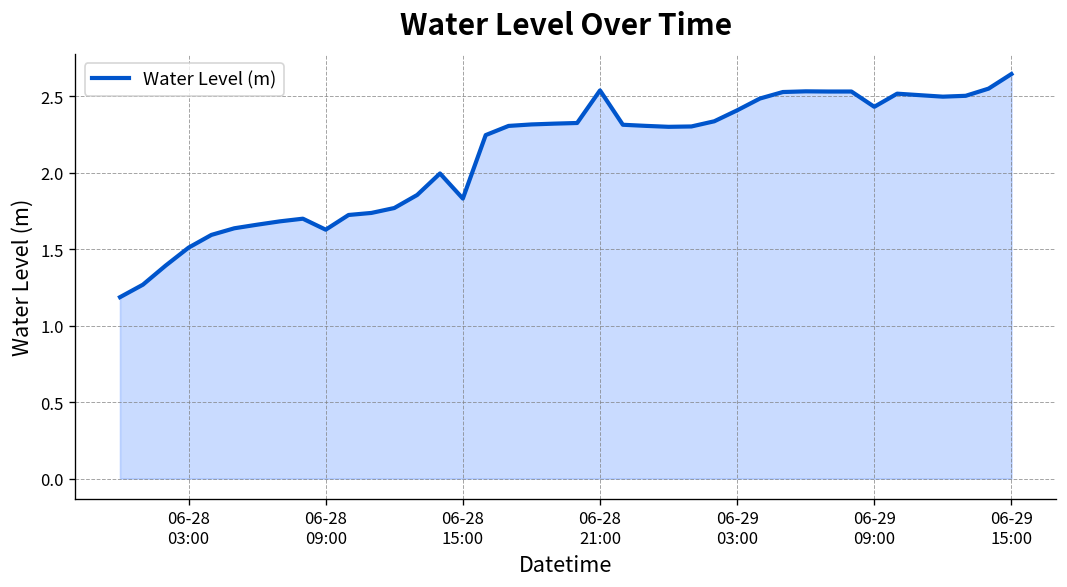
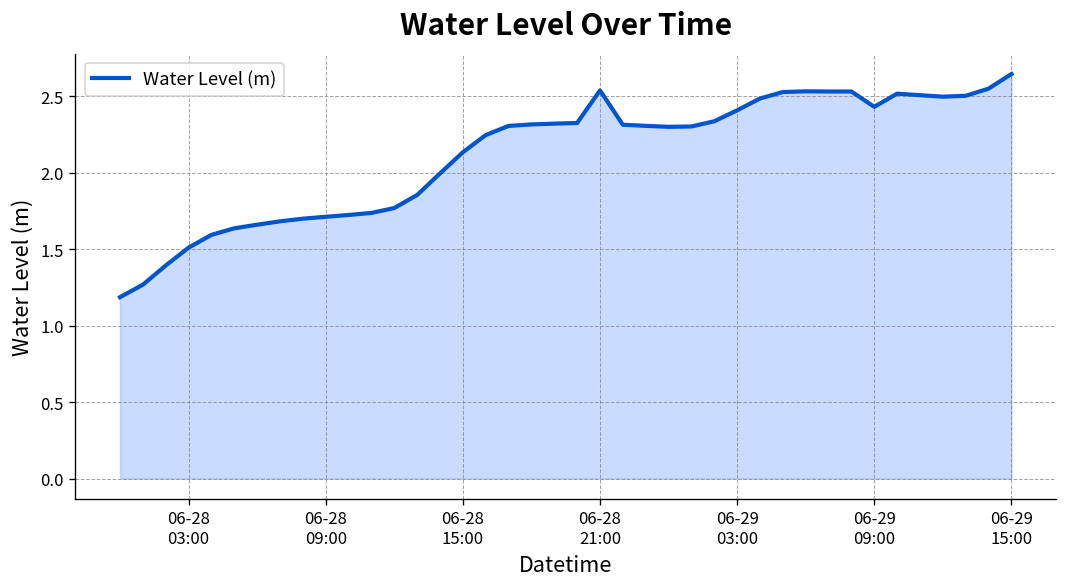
  {
    "06-28 03:00": 1.51,
-   "06-28 09:00": 1.63,
-   "06-28 15:00": 1.83,
+   "06-28 09:00": 1.71,
+   "06-28 15:00": 2.13,
    "06-28 21:00": 2.54,
    "06-29 03:00": 2.41,
    "06-29 09:00": 2.43,
    "06-29 15:00": 2.65
  }
